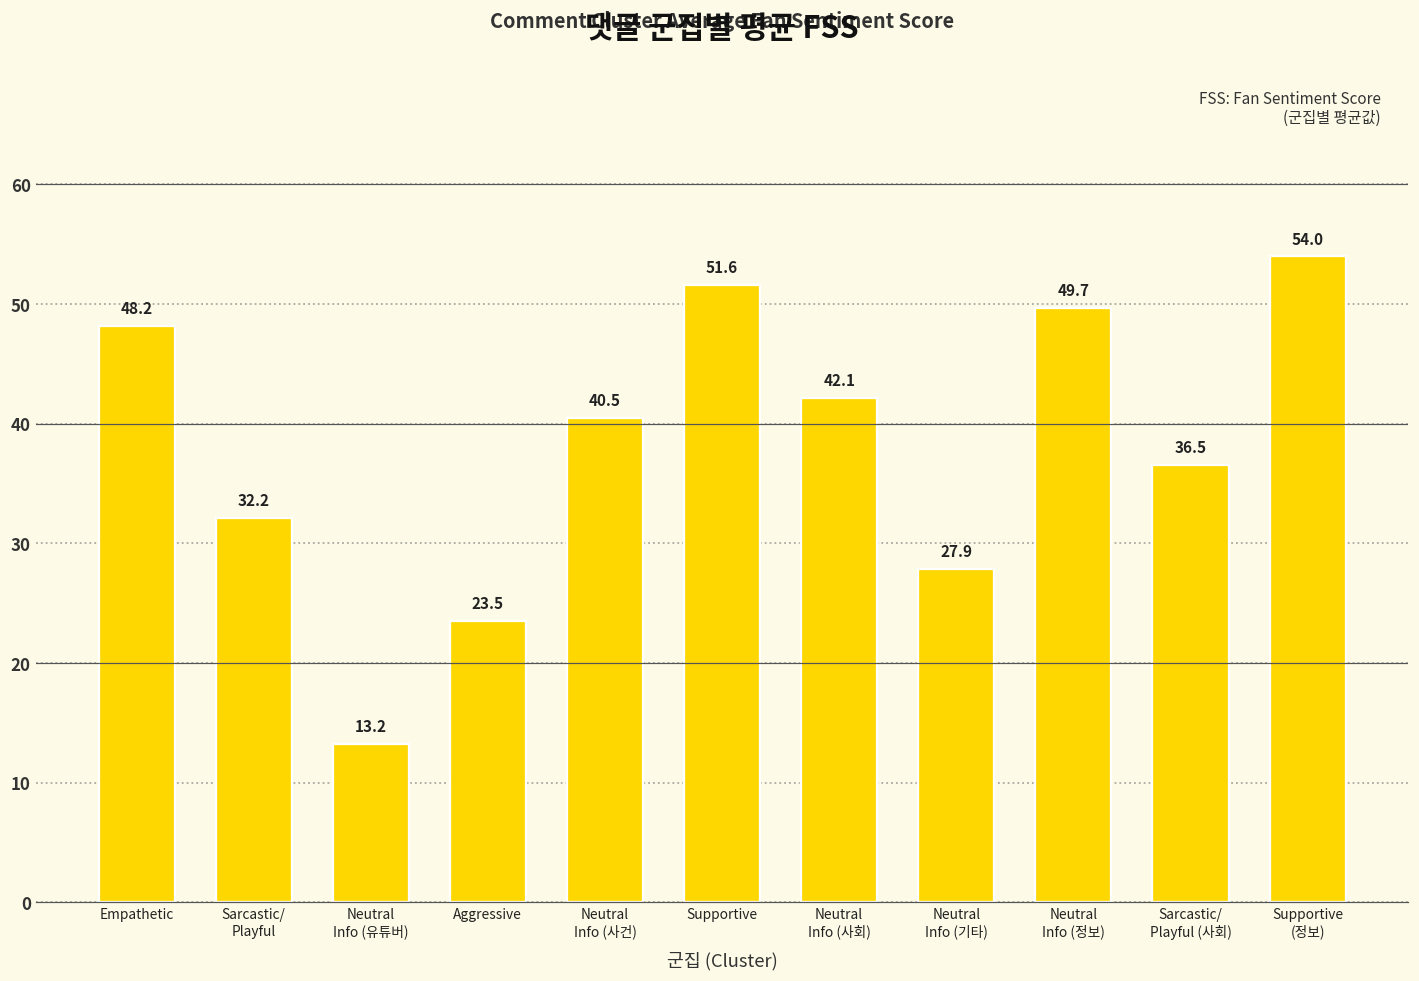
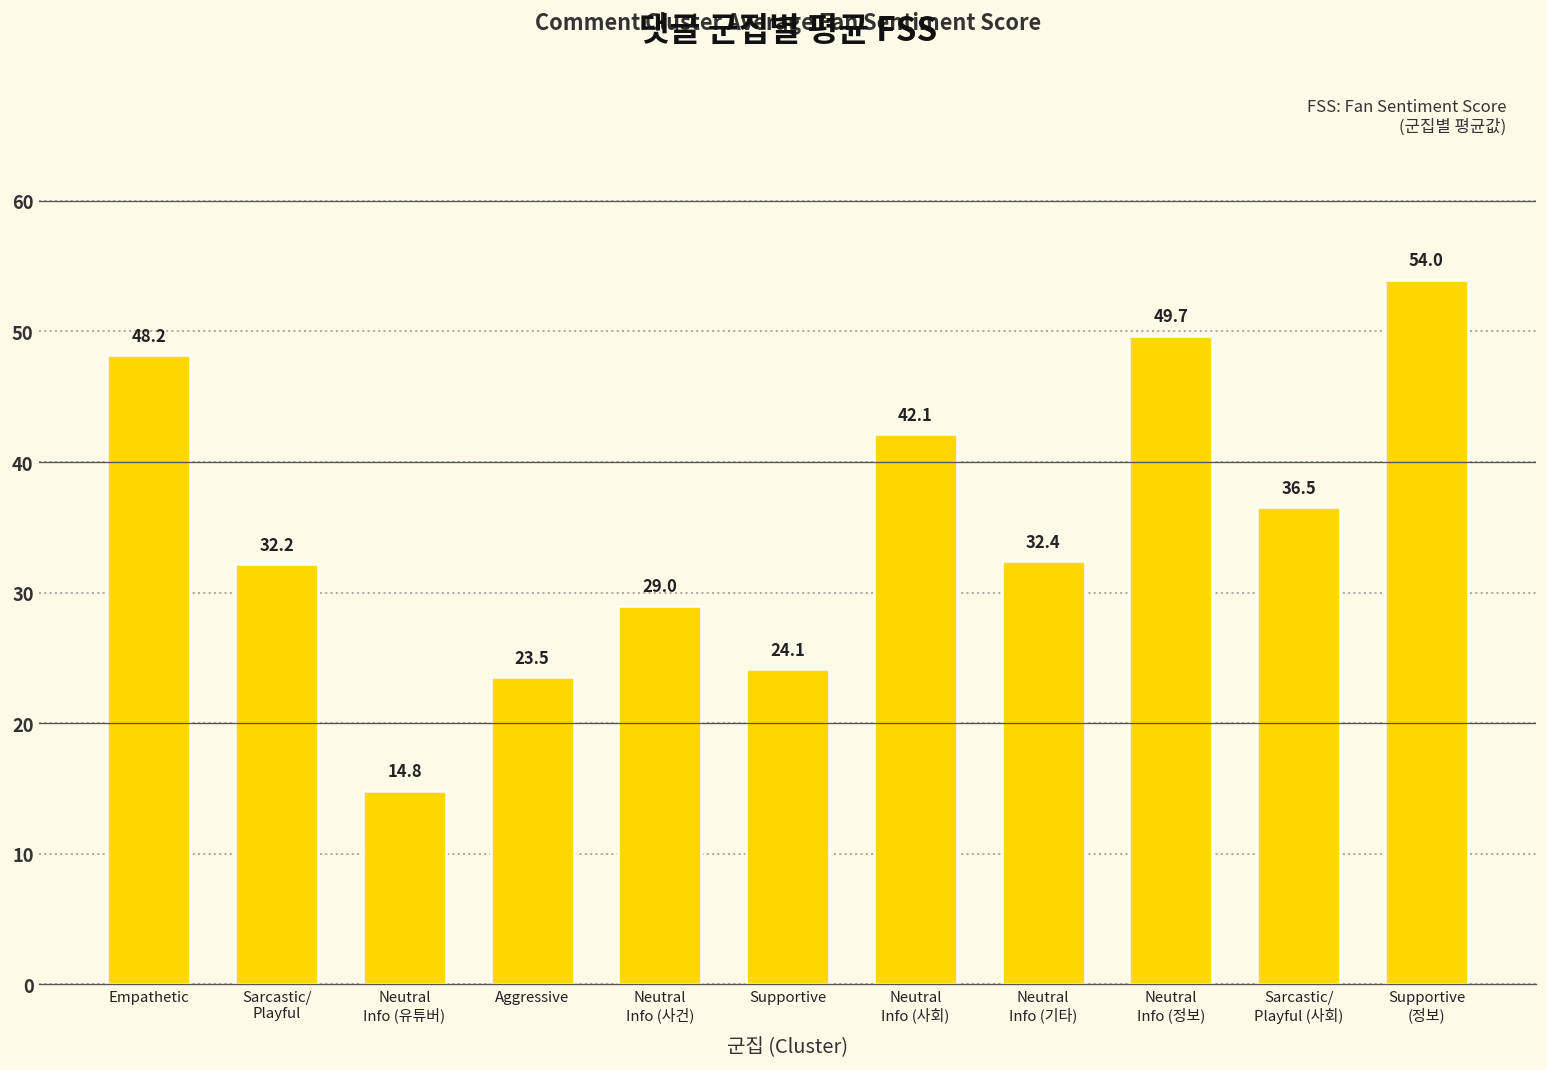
  {
    "Empathetic": 48.2,
    "Sarcastic/ Playful": 32.2,
-   "Neutral Info (유튜버)": 13.2,
+   "Neutral Info (유튜버)": 14.8,
    "Aggressive": 23.5,
-   "Neutral Info (사건)": 40.5,
-   "Supportive": 51.6,
+   "Neutral Info (사건)": 29.0,
+   "Supportive": 24.1,
    "Neutral Info (사회)": 42.1,
-   "Neutral Info (기타)": 27.9,
+   "Neutral Info (기타)": 32.4,
    "Neutral Info (정보)": 49.7,
    "Sarcastic/ Playful (사회)": 36.5,
    "Supportive (정보)": 54.0
  }
